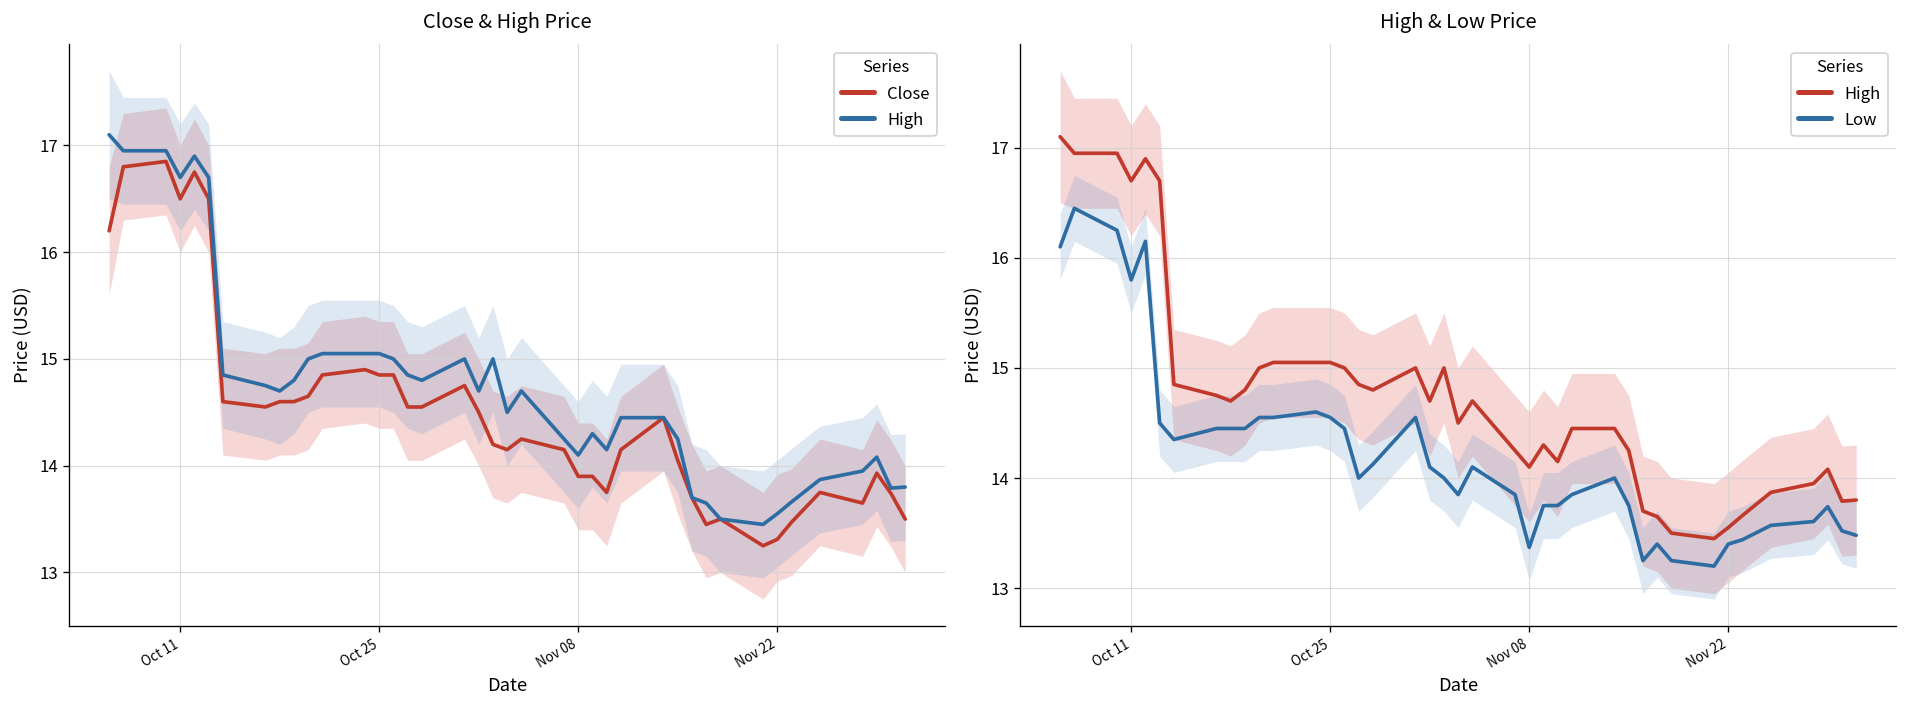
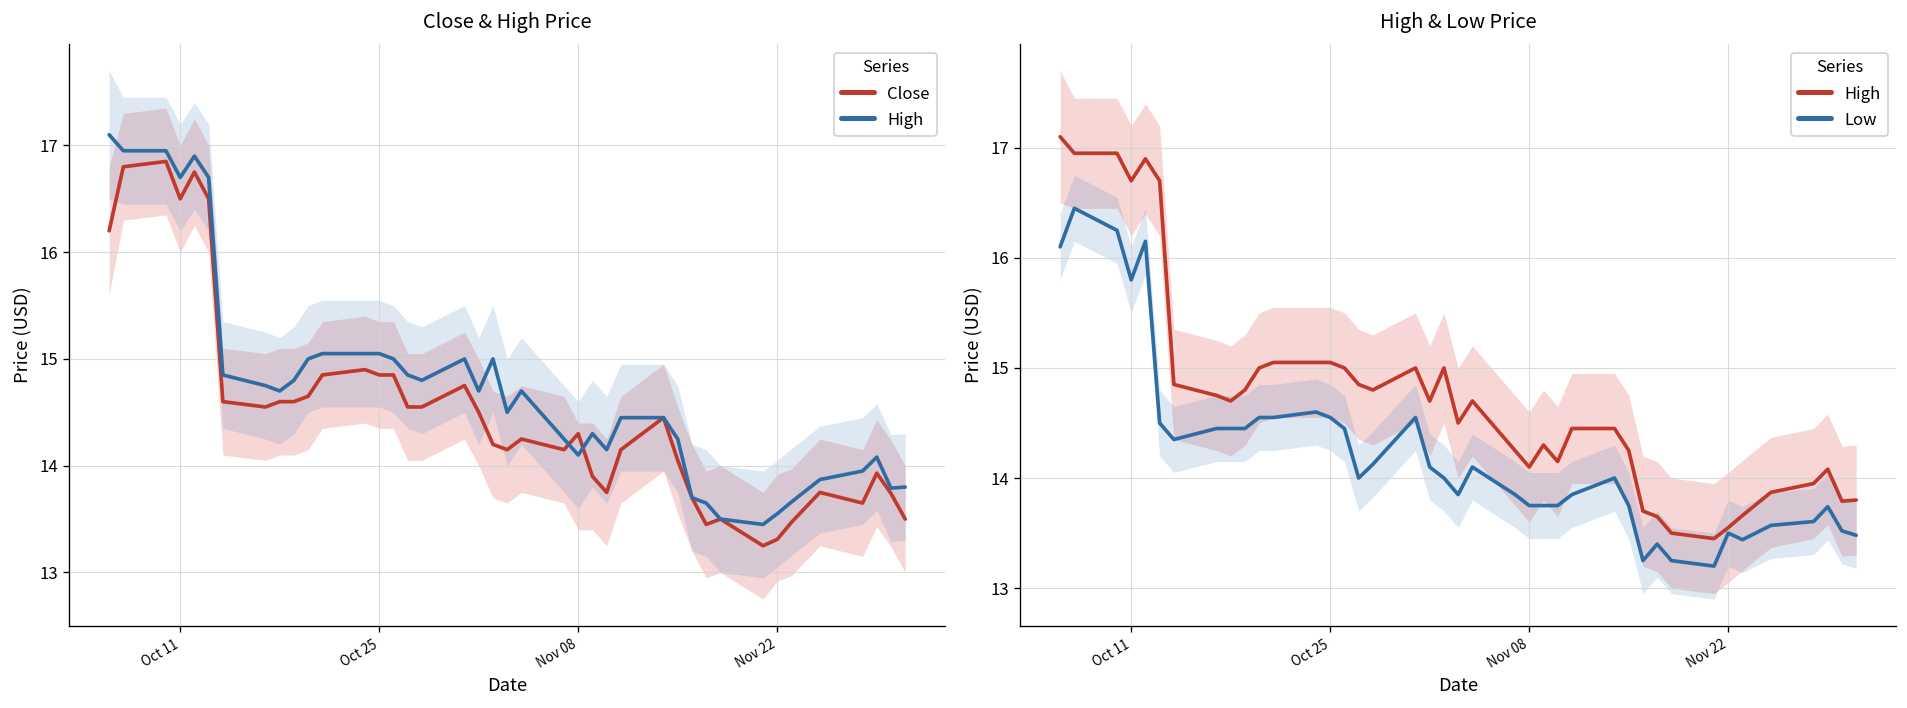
  {
    "Close & High Price": {
      "Close": {
        "Oct 11": 16.5,
        "Oct 25": 14.9,
-       "Nov 08": 13.9,
+       "Nov 08": 14.3,
        "Nov 22": 13.3
      }
    },
    "High & Low Price": {
      "High": {
        "Oct 11": 16.7,
        "Oct 25": 15.1,
        "Nov 08": 14.1,
        "Nov 22": 13.6
      },
      "Low": {
        "Oct 11": 15.8,
        "Oct 25": 14.6,
-       "Nov 08": 13.4,
-       "Nov 22": 13.4
+       "Nov 08": 13.8,
+       "Nov 22": 13.5
      }
    }
  }
